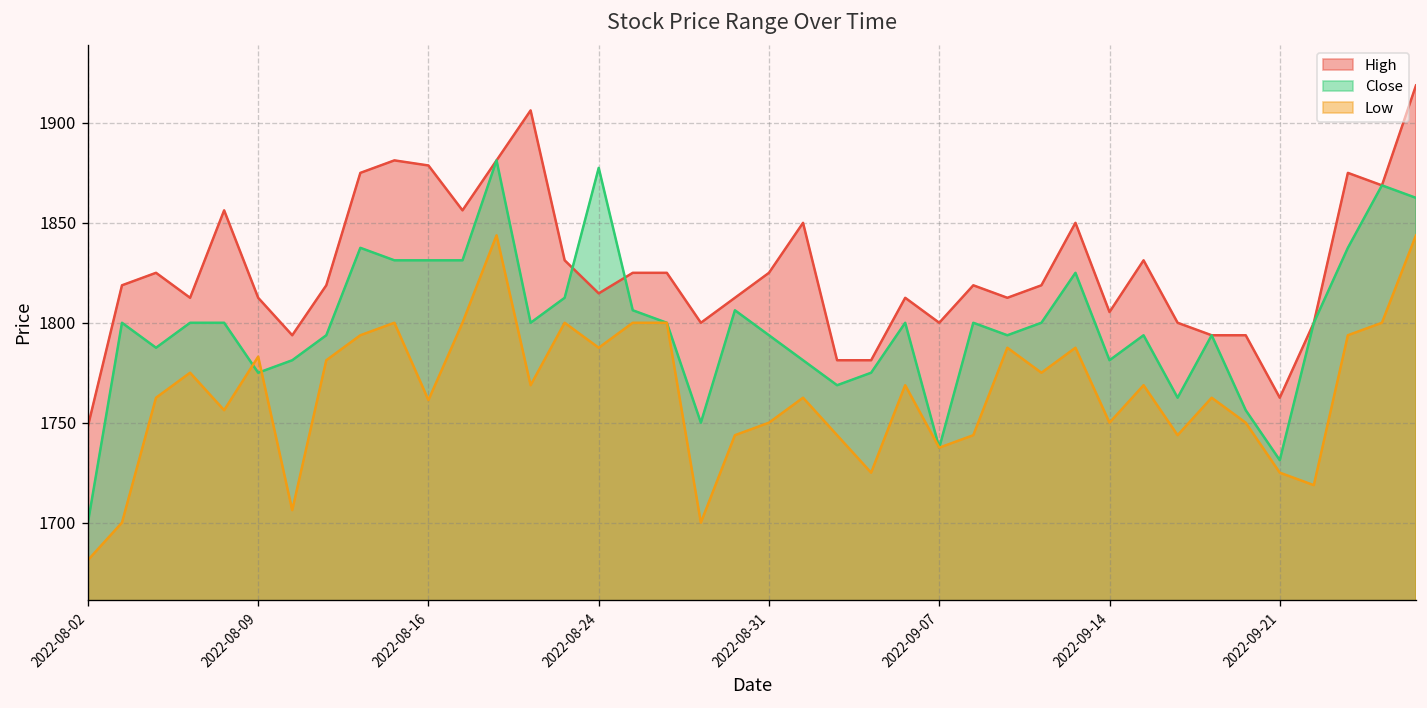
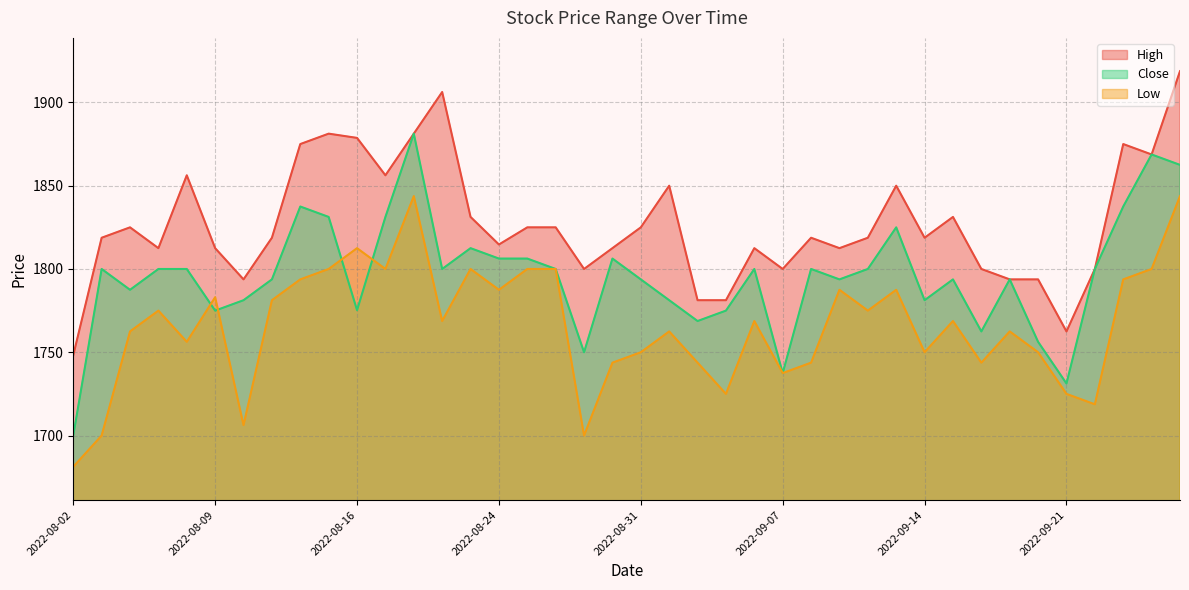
  {
    "High": {
      "2022-08-02": 1748,
      "2022-08-09": 1813,
      "2022-08-16": 1879,
      "2022-08-24": 1815,
      "2022-08-31": 1825,
      "2022-09-07": 1800,
-     "2022-09-14": 1805,
+     "2022-09-14": 1819,
      "2022-09-21": 1763
    },
    "Close": {
      "2022-08-02": 1700,
      "2022-08-09": 1775,
-     "2022-08-16": 1831,
-     "2022-08-24": 1878,
+     "2022-08-16": 1775,
+     "2022-08-24": 1806,
      "2022-08-31": 1794,
      "2022-09-14": 1781,
      "2022-09-21": 1731
    },
    "Low": {
      "2022-08-02": 1681,
      "2022-08-09": 1783,
-     "2022-08-16": 1761,
+     "2022-08-16": 1813,
      "2022-08-24": 1788,
      "2022-08-31": 1750,
      "2022-09-14": 1750,
      "2022-09-21": 1725
    }
  }
